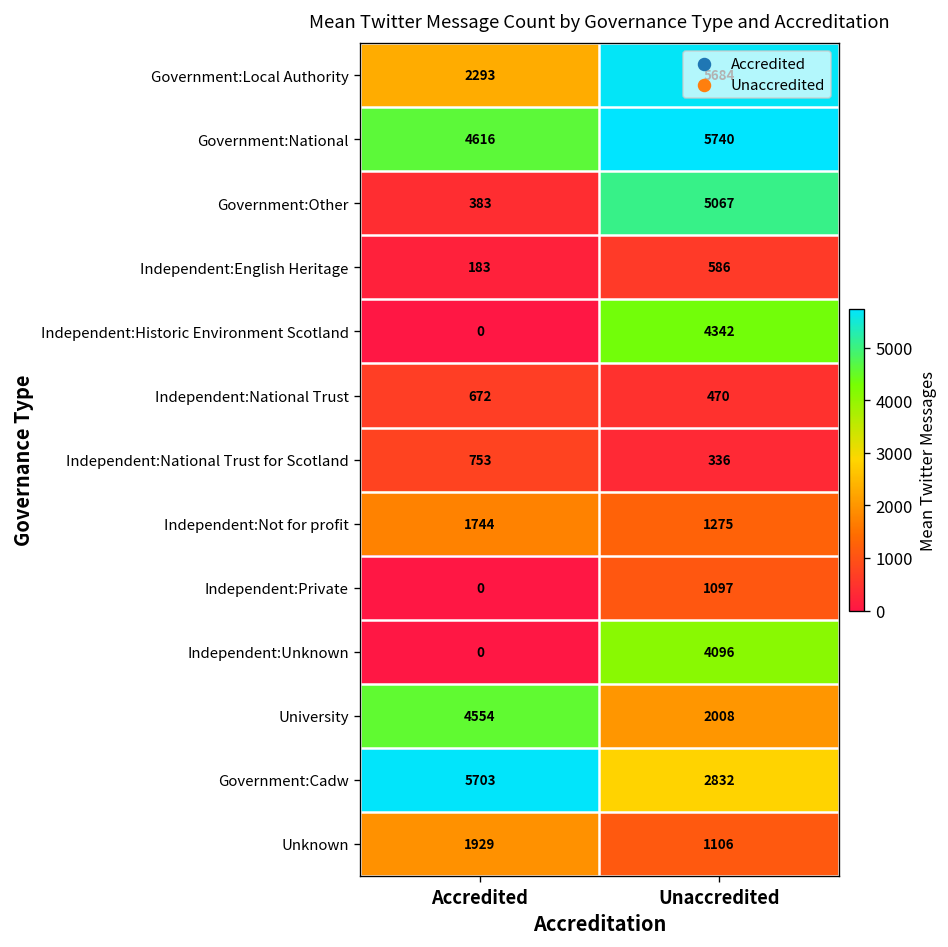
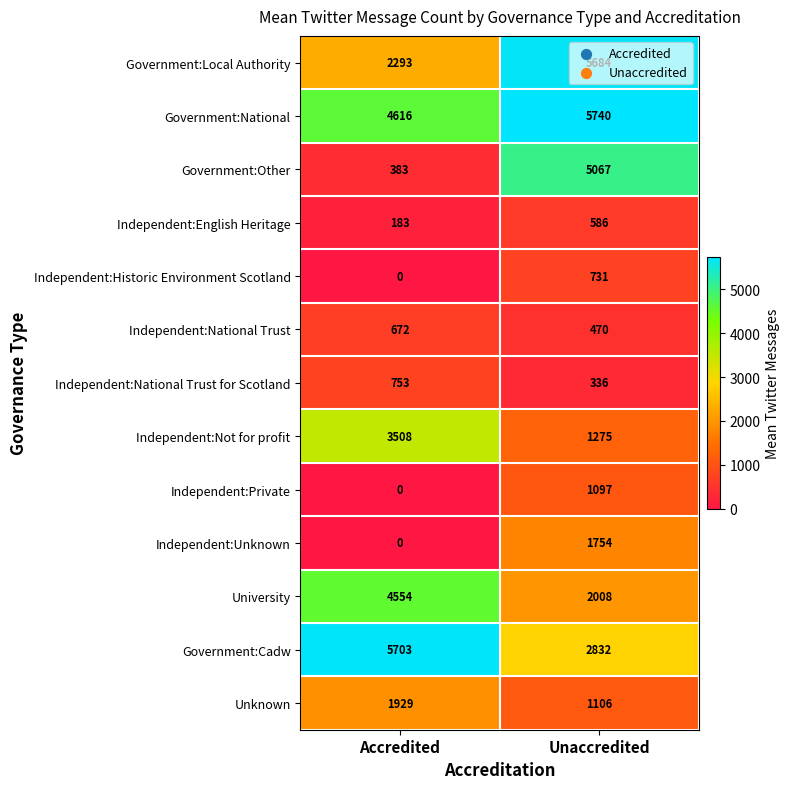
  {
    "Government:Local Authority": {
      "Accredited": 2293
    },
    "Government:National": {
      "Accredited": 4616,
      "Unaccredited": 5740
    },
    "Government:Other": {
      "Accredited": 383,
      "Unaccredited": 5067
    },
    "Independent:English Heritage": {
      "Accredited": 183,
      "Unaccredited": 586
    },
    "Independent:Historic Environment Scotland": {
      "Accredited": 0,
-     "Unaccredited": 4342
+     "Unaccredited": 731
    },
    "Independent:National Trust": {
      "Accredited": 672,
      "Unaccredited": 470
    },
    "Independent:National Trust for Scotland": {
      "Accredited": 753,
      "Unaccredited": 336
    },
    "Independent:Not for profit": {
-     "Accredited": 1744,
+     "Accredited": 3508,
      "Unaccredited": 1275
    },
    "Independent:Private": {
      "Accredited": 0,
      "Unaccredited": 1097
    },
    "Independent:Unknown": {
      "Accredited": 0,
-     "Unaccredited": 4096
+     "Unaccredited": 1754
    },
    "University": {
      "Accredited": 4554,
      "Unaccredited": 2008
    },
    "Government:Cadw": {
      "Accredited": 5703,
      "Unaccredited": 2832
    },
    "Unknown": {
      "Accredited": 1929,
      "Unaccredited": 1106
    }
  }
